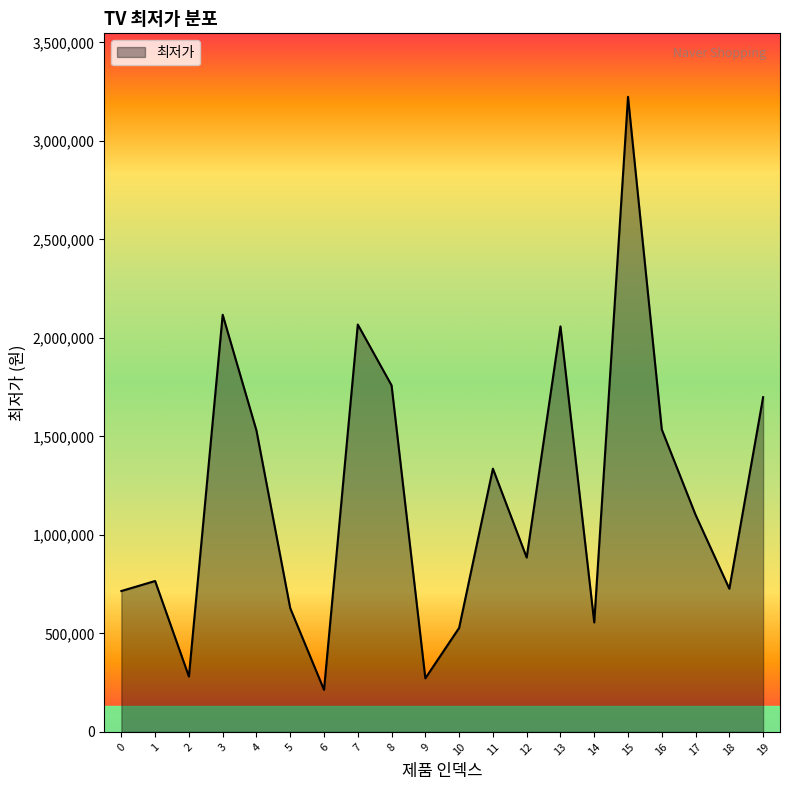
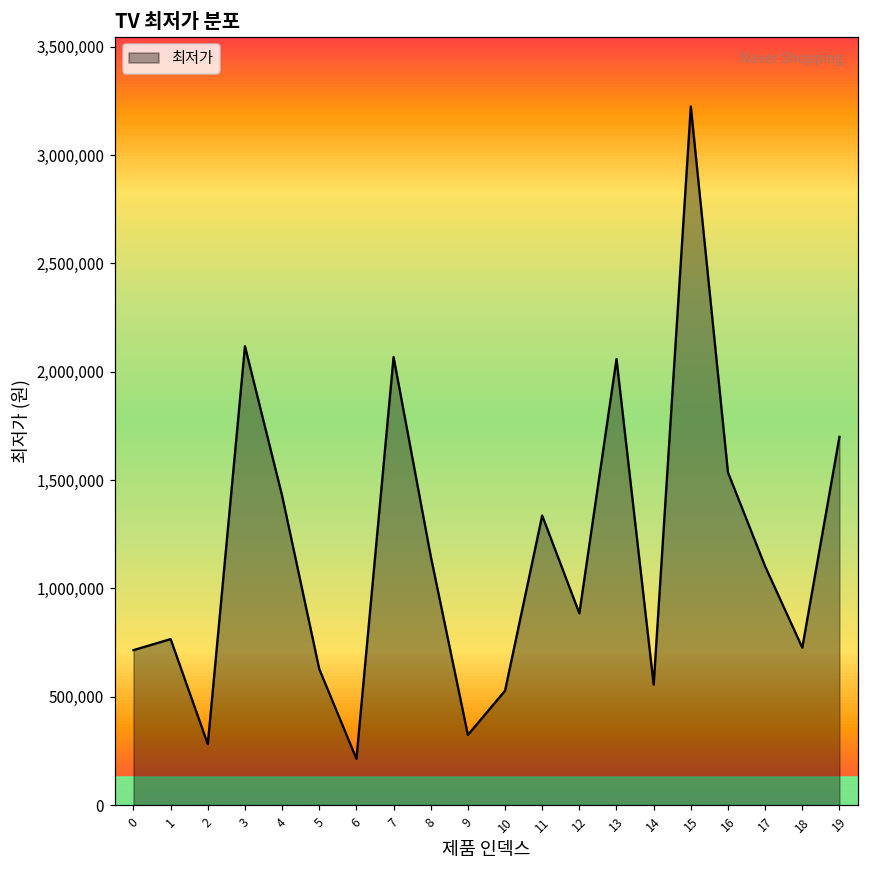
  {
    "0": "720,000",
    "1": "770,000",
    "2": "280,000",
    "3": "2,120,000",
-   "4": "1,530,000",
+   "4": "1,430,000",
    "5": "630,000",
    "6": "210,000",
    "7": "2,070,000",
-   "8": "1,760,000",
-   "9": "270,000",
+   "8": "1,150,000",
+   "9": "320,000",
    "10": "530,000",
    "11": "1,340,000",
    "12": "890,000",
    "13": "2,060,000",
    "14": "560,000",
    "15": "3,220,000",
    "16": "1,540,000",
    "17": "1,100,000",
    "18": "730,000",
    "19": "1,700,000"
  }
